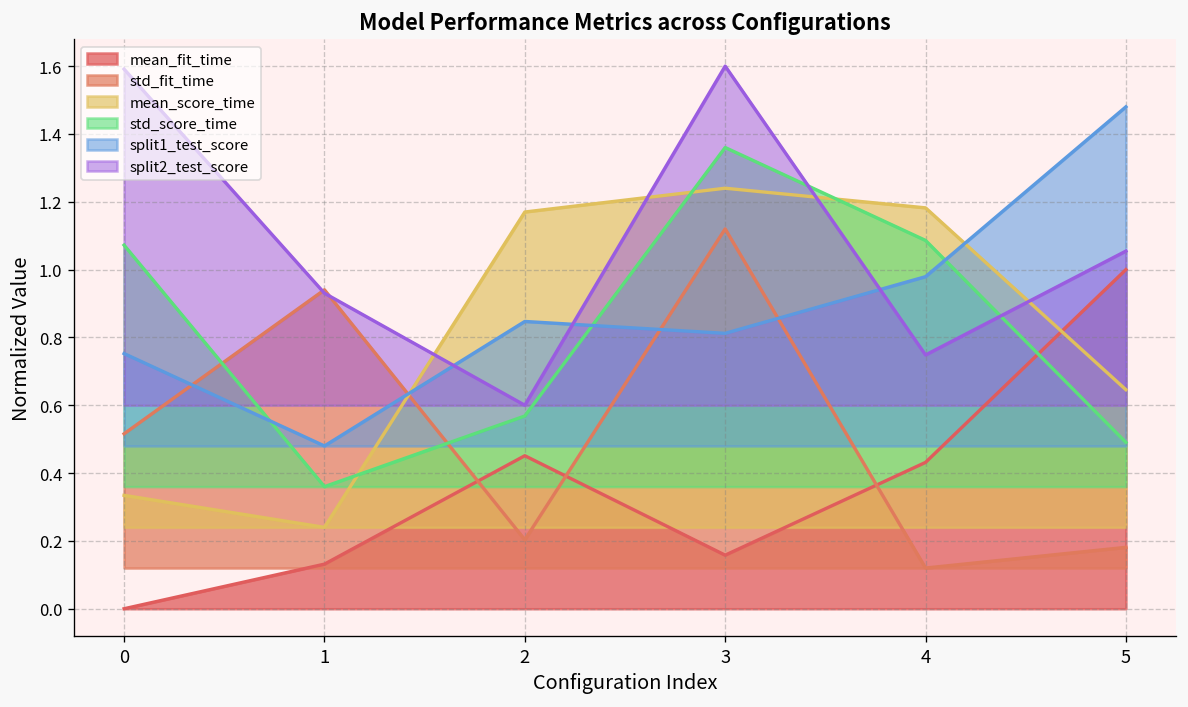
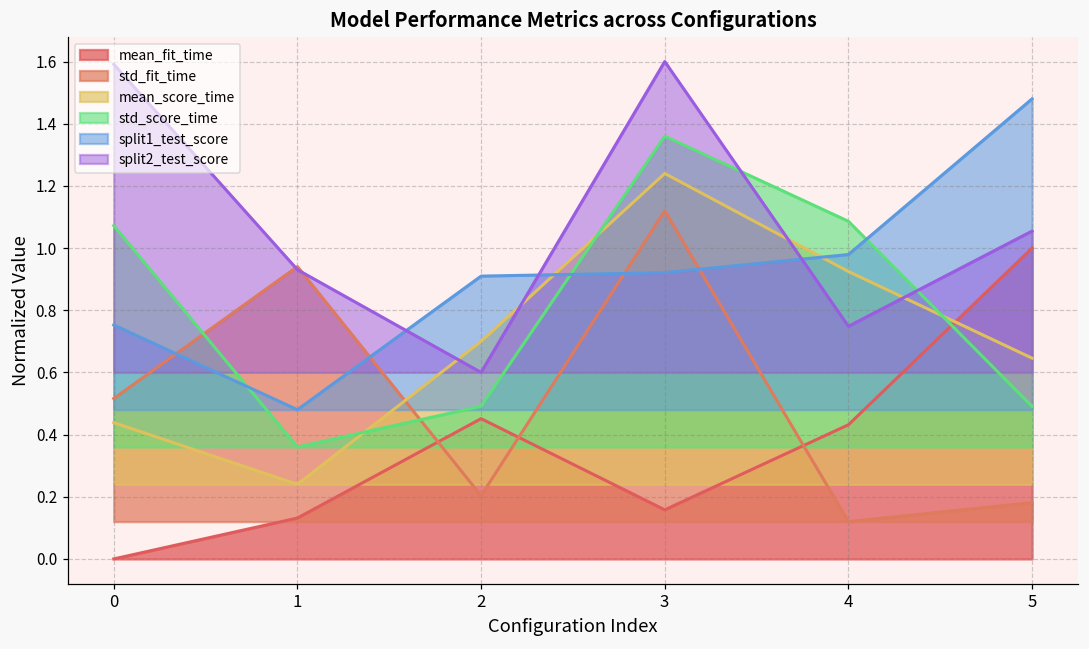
  {
    "mean_score_time": {
-     "0": 0.33,
+     "0": 0.44,
      "1": 0.24,
-     "2": 1.17,
+     "2": 0.70,
      "3": 1.24,
-     "4": 1.18,
+     "4": 0.92,
      "5": 0.65
    },
    "std_score_time": {
      "0": 1.07,
      "1": 0.36,
-     "2": 0.57,
+     "2": 0.49,
      "3": 1.36,
      "4": 1.09,
      "5": 0.49
    },
    "split1_test_score": {
      "0": 0.75,
      "1": 0.48,
-     "2": 0.85,
-     "3": 0.81,
+     "2": 0.91,
+     "3": 0.92,
      "4": 0.98,
      "5": 1.48
    },
    "split2_test_score": {
      "1": 0.93,
      "2": 0.60,
      "3": 1.60,
      "4": 0.75,
      "5": 1.05
    }
  }
